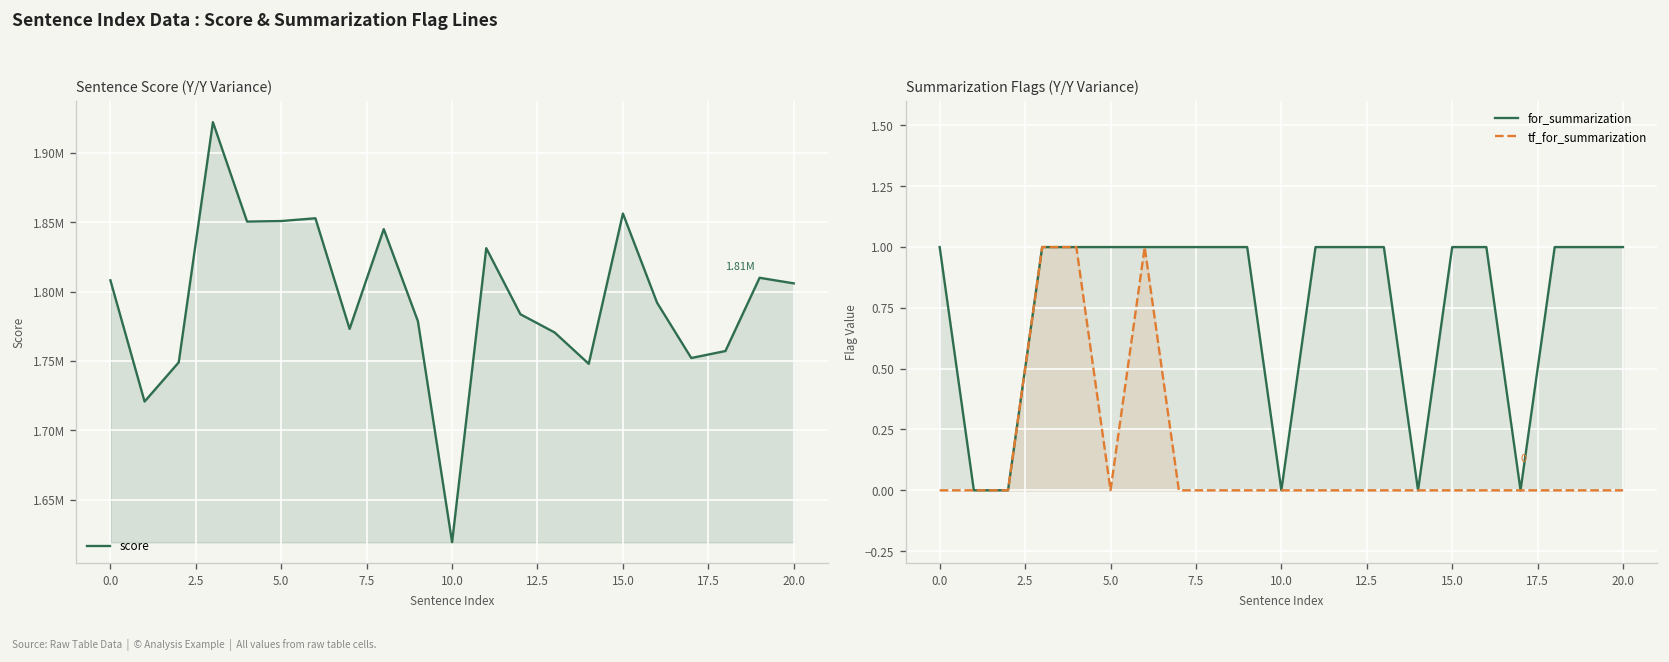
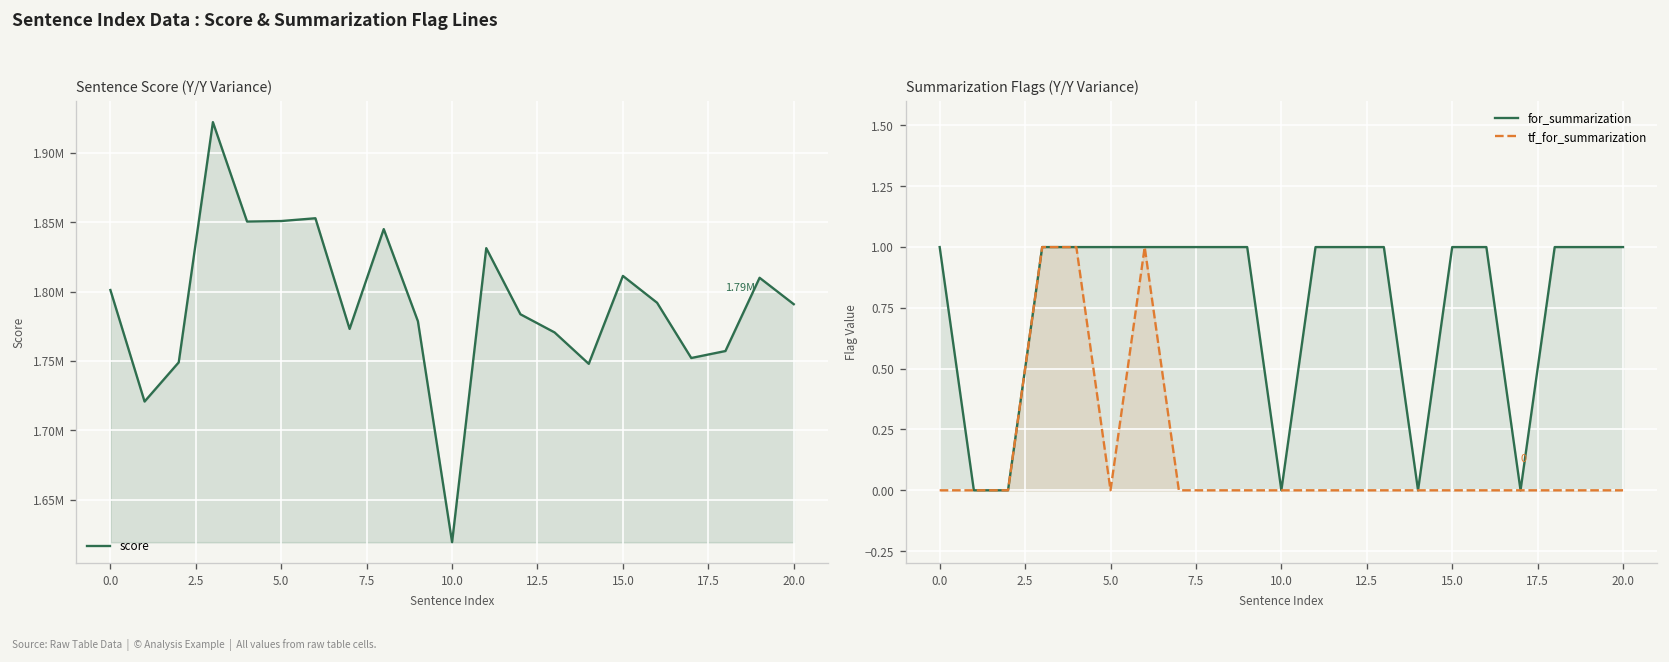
  {
    "Sentence Score (Y/Y Variance)": {
-     "0.0": "1808000",
-     "15.0": "1856000",
-     "20.0": "1.81M"
+     "0.0": "1801000",
+     "15.0": "1811000",
+     "20.0": "1.79M"
    },
    "Summarization Flags (Y/Y Variance)": {
      "for_summarization": {
        "0.0": "1.00",
        "5.0": "1.00",
        "15.0": "1.00",
        "20.0": "1.00"
      },
      "tf_for_summarization": {
        "0.0": "0.00",
        "5.0": "0.00",
        "15.0": "0.00",
        "20.0": "0.00"
      }
    }
  }
